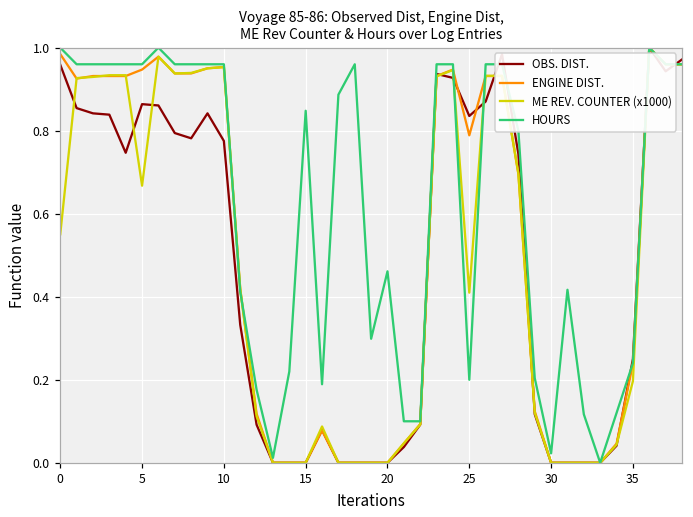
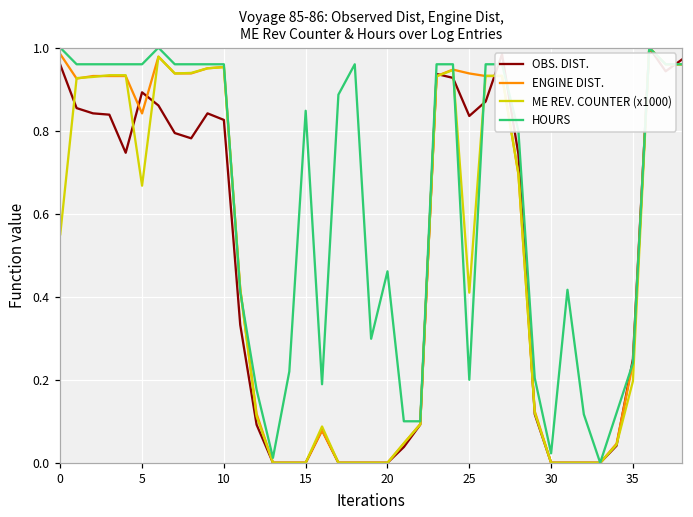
  {
    "OBS. DIST.": {
      "0": 0.96,
-     "5": 0.86,
-     "10": 0.78,
+     "5": 0.89,
+     "10": 0.83,
      "25": 0.84,
      "35": 0.25
    },
    "ENGINE DIST.": {
      "0": 0.98,
-     "5": 0.95,
-     "25": 0.79
+     "5": 0.84,
+     "25": 0.94
    },
    "ME REV. COUNTER (x1000)": {
      "0": 0.55,
      "5": 0.67,
      "25": 0.41,
      "35": 0.20
    },
    "HOURS": {
      "0": 1.00,
      "5": 0.96,
      "15": 0.85,
      "20": 0.46,
      "25": 0.20,
      "30": 0.02
    }
  }
